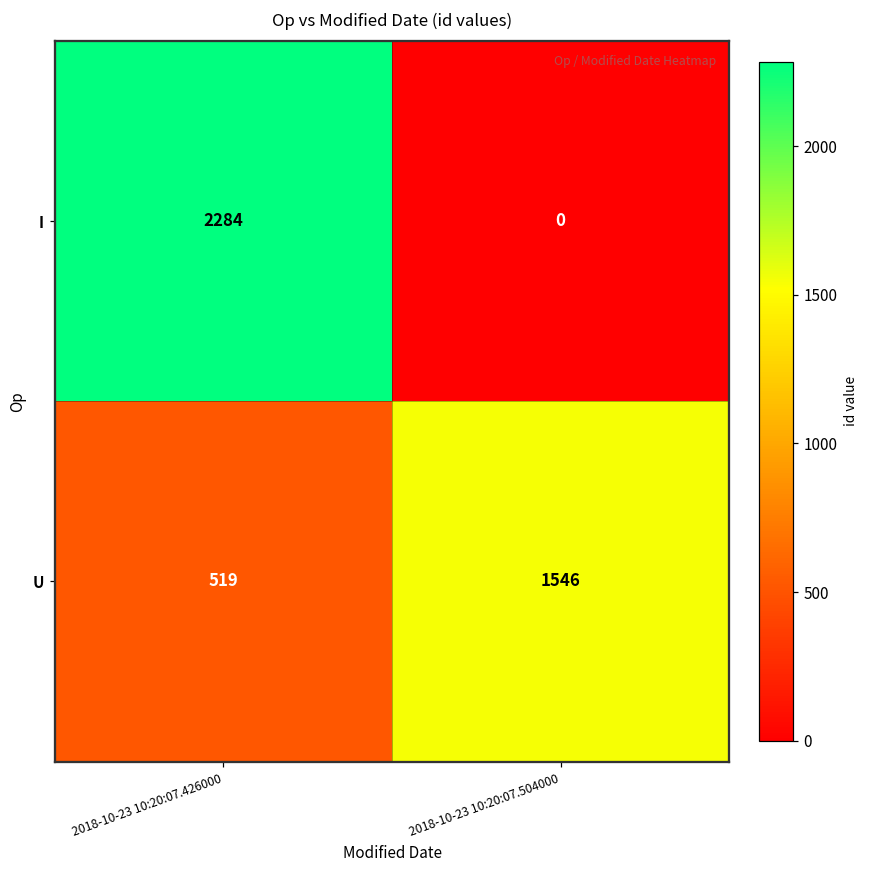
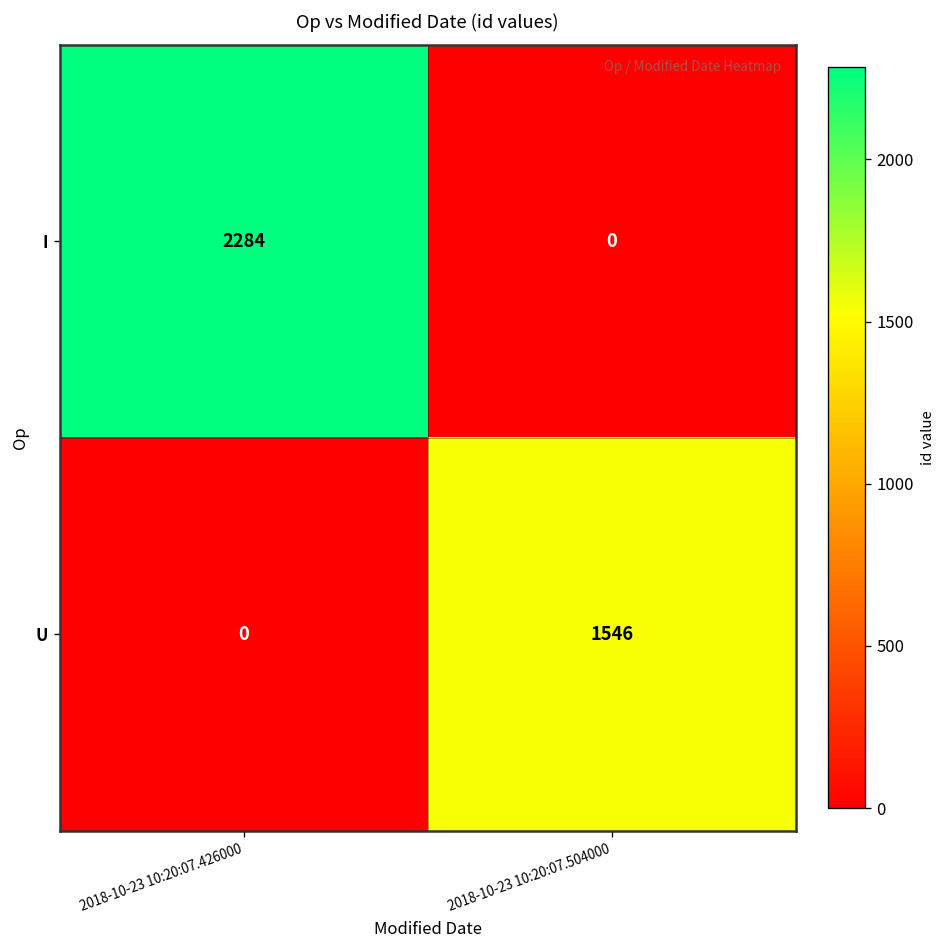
  {
    "I": {
      "2018-10-23 10:20:07.426000": 2284
    },
    "U": {
-     "2018-10-23 10:20:07.426000": 519,
+     "2018-10-23 10:20:07.426000": 0,
      "2018-10-23 10:20:07.504000": 1546
    }
  }
